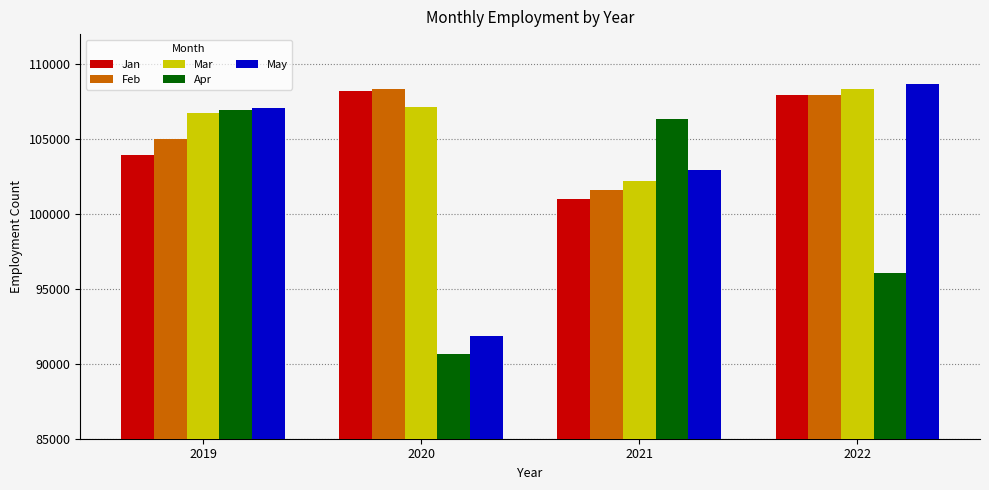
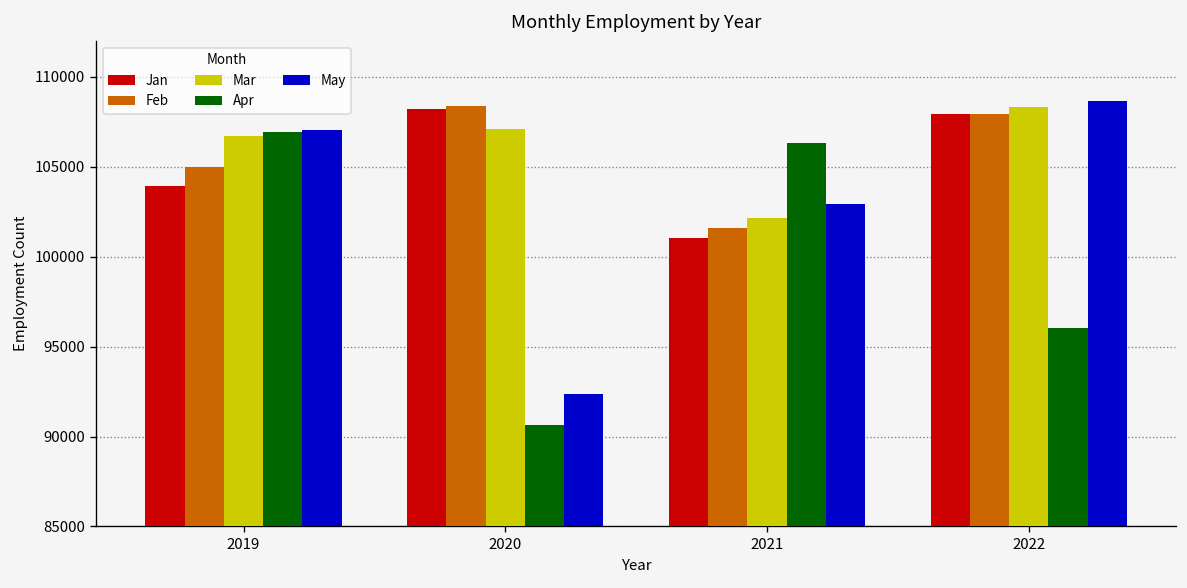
  {
    "Jan": {
      "2019": 103900,
      "2020": 108200,
      "2021": 101000,
      "2022": 107900
    },
    "Feb": {
      "2019": 105000,
      "2020": 108400,
      "2021": 101600,
      "2022": 107900
    },
    "Mar": {
      "2019": 106700,
      "2020": 107100,
      "2021": 102200,
      "2022": 108300
    },
    "Apr": {
      "2019": 107000,
      "2020": 90600,
      "2021": 106300,
      "2022": 96000
    },
    "May": {
      "2019": 107000,
-     "2020": 91900,
+     "2020": 92400,
      "2021": 102900,
      "2022": 108700
    }
  }
